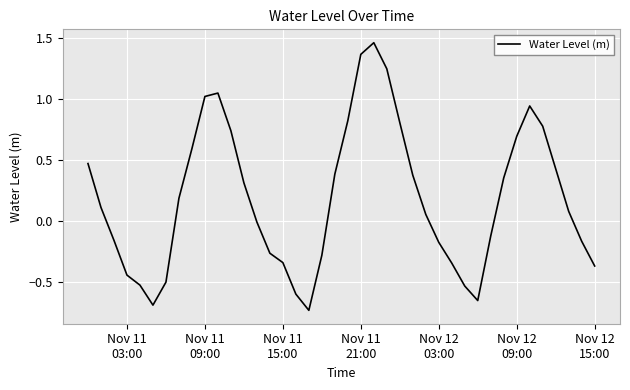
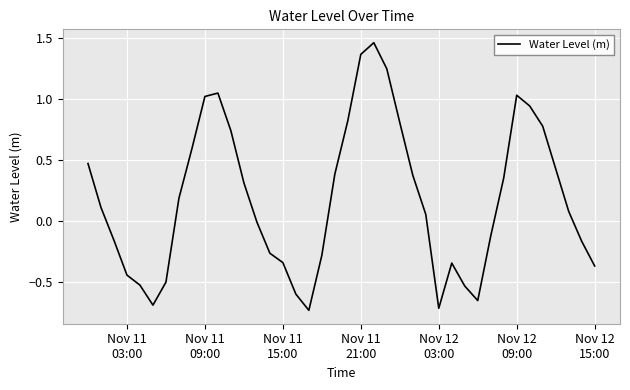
  {
    "Nov 11 03:00": -0.45,
    "Nov 11 09:00": 1.02,
    "Nov 11 15:00": -0.34,
    "Nov 11 21:00": 1.36,
-   "Nov 12 03:00": -0.18,
-   "Nov 12 09:00": 0.69,
+   "Nov 12 03:00": -0.72,
+   "Nov 12 09:00": 1.03,
    "Nov 12 15:00": -0.37
  }
